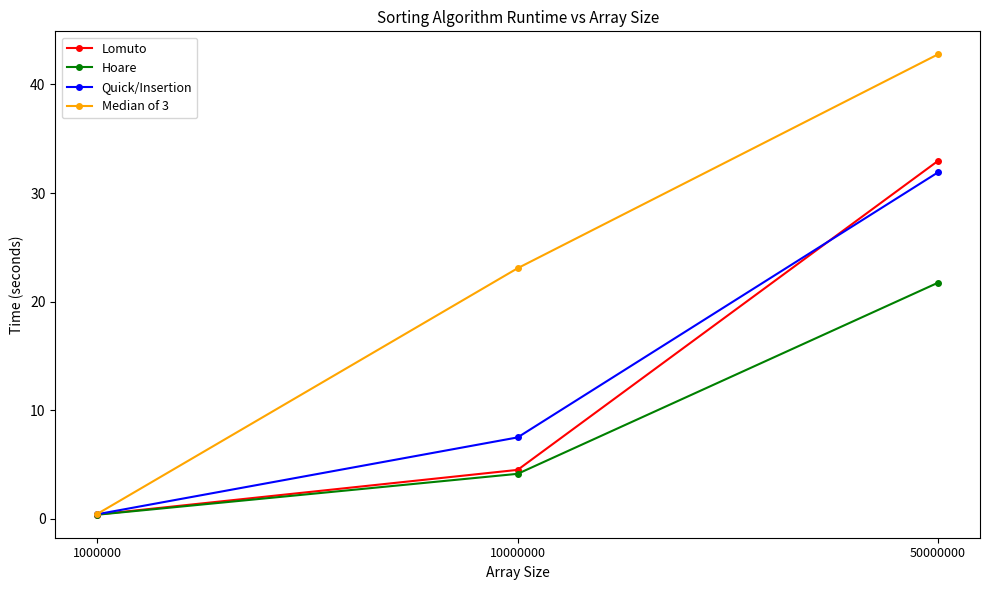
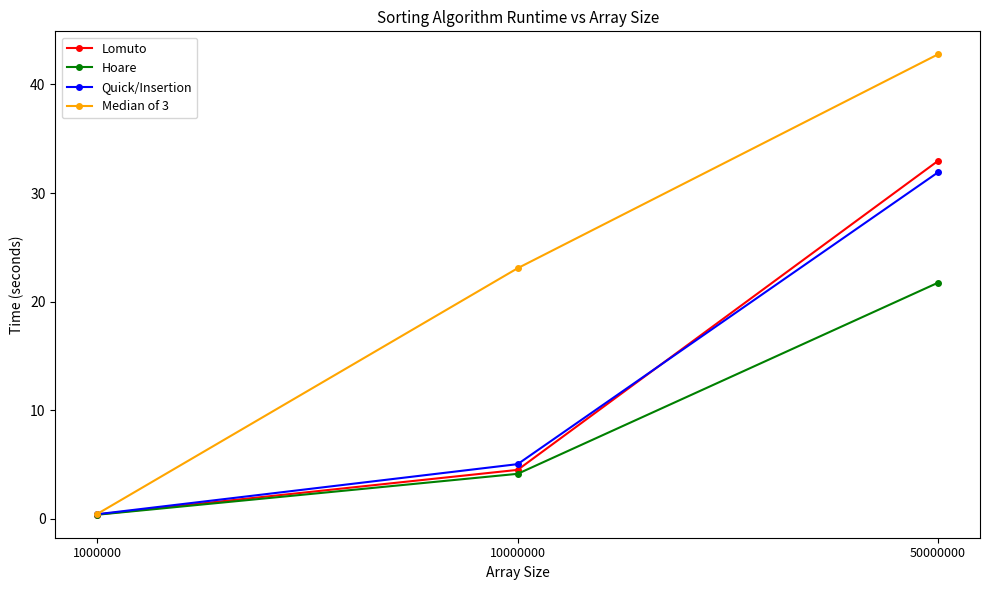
  {
    "Lomuto": {
      "10000000": 4.5,
      "50000000": 33.0
    },
    "Hoare": {
      "10000000": 4.2,
      "50000000": 21.7
    },
    "Quick/Insertion": {
-     "10000000": 7.5,
+     "10000000": 5.0,
      "50000000": 31.9
    },
    "Median of 3": {
      "10000000": 23.1,
      "50000000": 42.8
    }
  }
